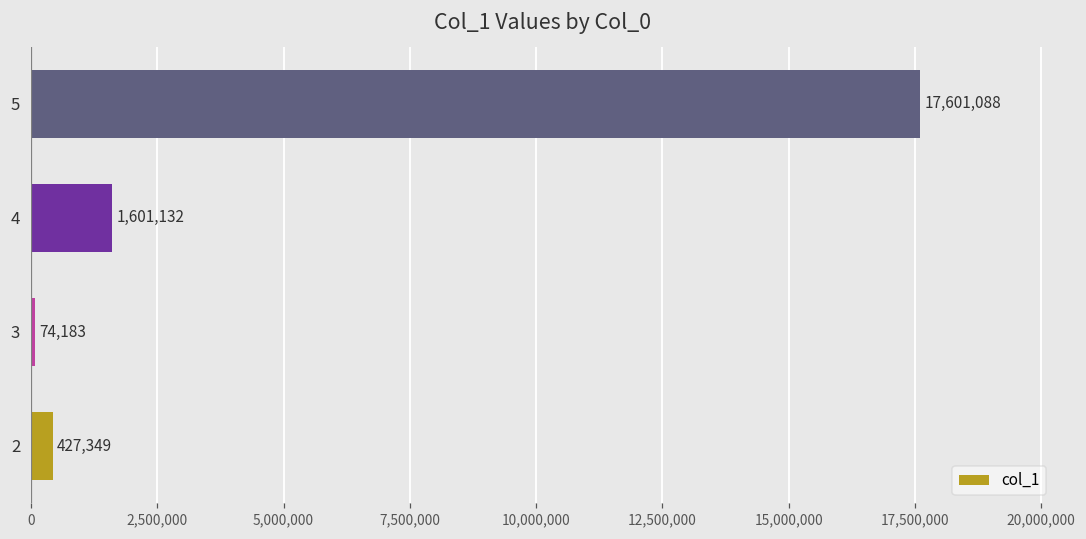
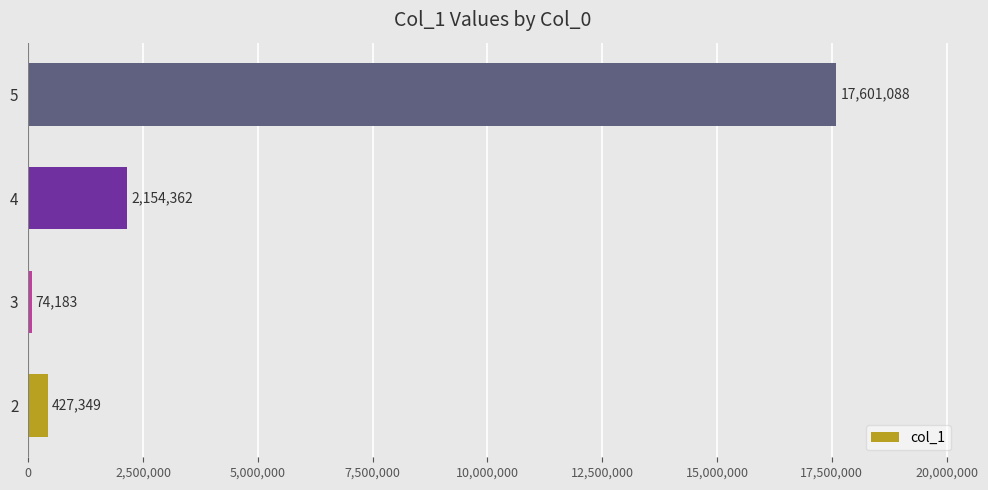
  {
    "5": "17,601,088",
-   "4": "1,601,132",
+   "4": "2,154,362",
    "3": "74,183",
    "2": "427,349"
  }
